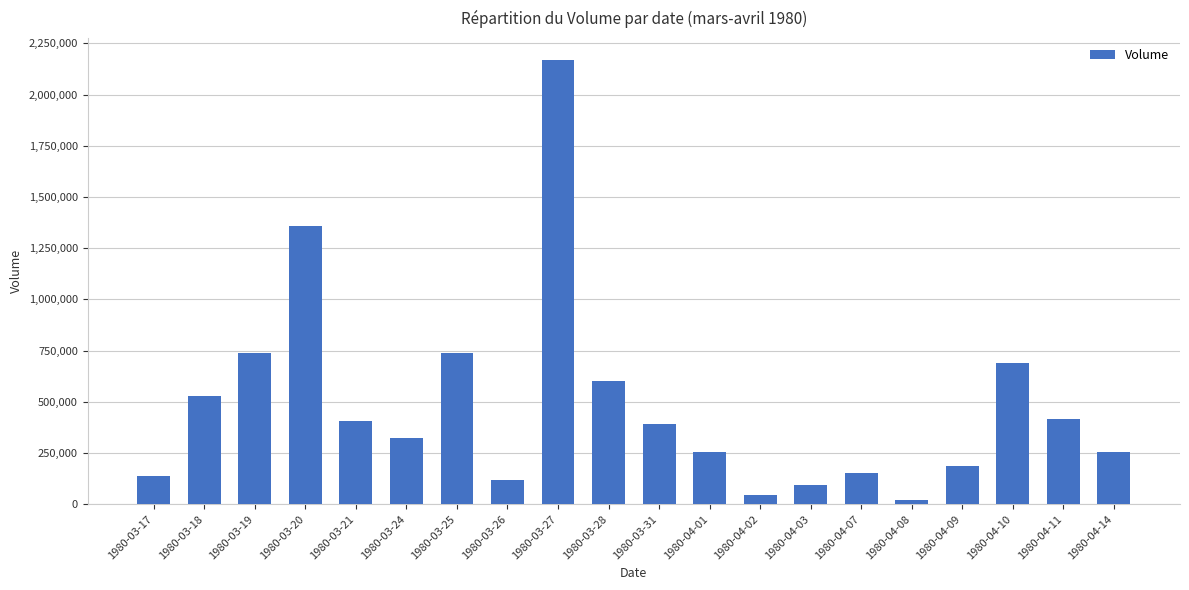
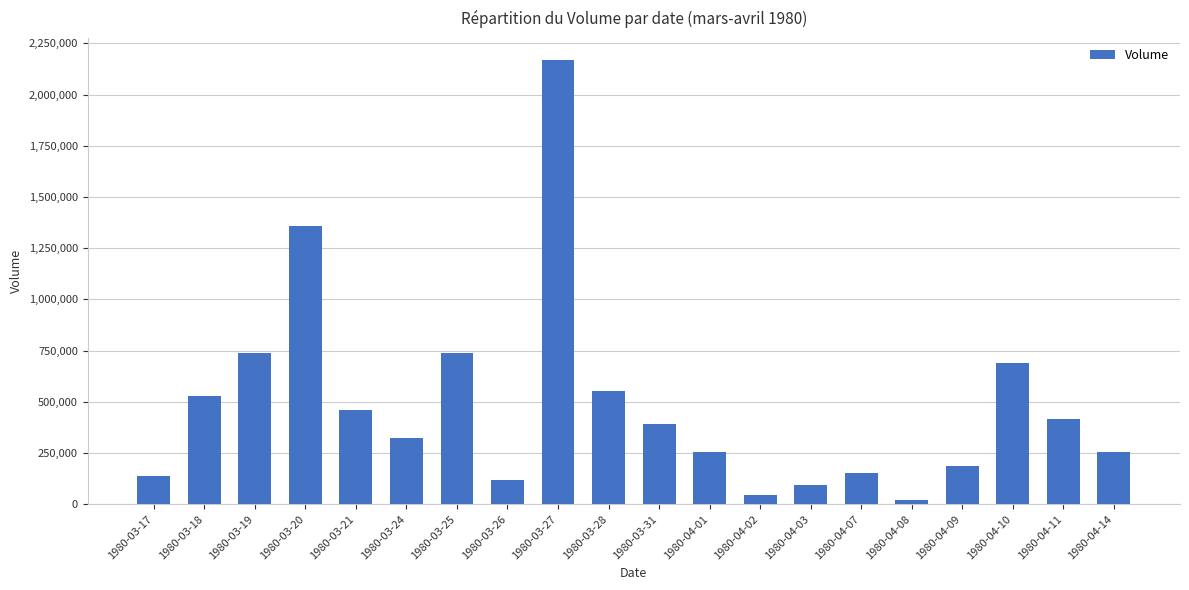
  {
    "1980-03-17": "140,000",
    "1980-03-18": "530,000",
    "1980-03-19": "740,000",
    "1980-03-20": "1,360,000",
-   "1980-03-21": "410,000",
+   "1980-03-21": "460,000",
    "1980-03-24": "320,000",
    "1980-03-25": "740,000",
    "1980-03-26": "120,000",
    "1980-03-27": "2,170,000",
-   "1980-03-28": "600,000",
+   "1980-03-28": "550,000",
    "1980-03-31": "390,000",
    "1980-04-01": "250,000",
    "1980-04-02": "50,000",
    "1980-04-03": "90,000",
    "1980-04-07": "150,000",
    "1980-04-08": "20,000",
    "1980-04-09": "180,000",
    "1980-04-10": "690,000",
    "1980-04-11": "420,000",
    "1980-04-14": "250,000"
  }
